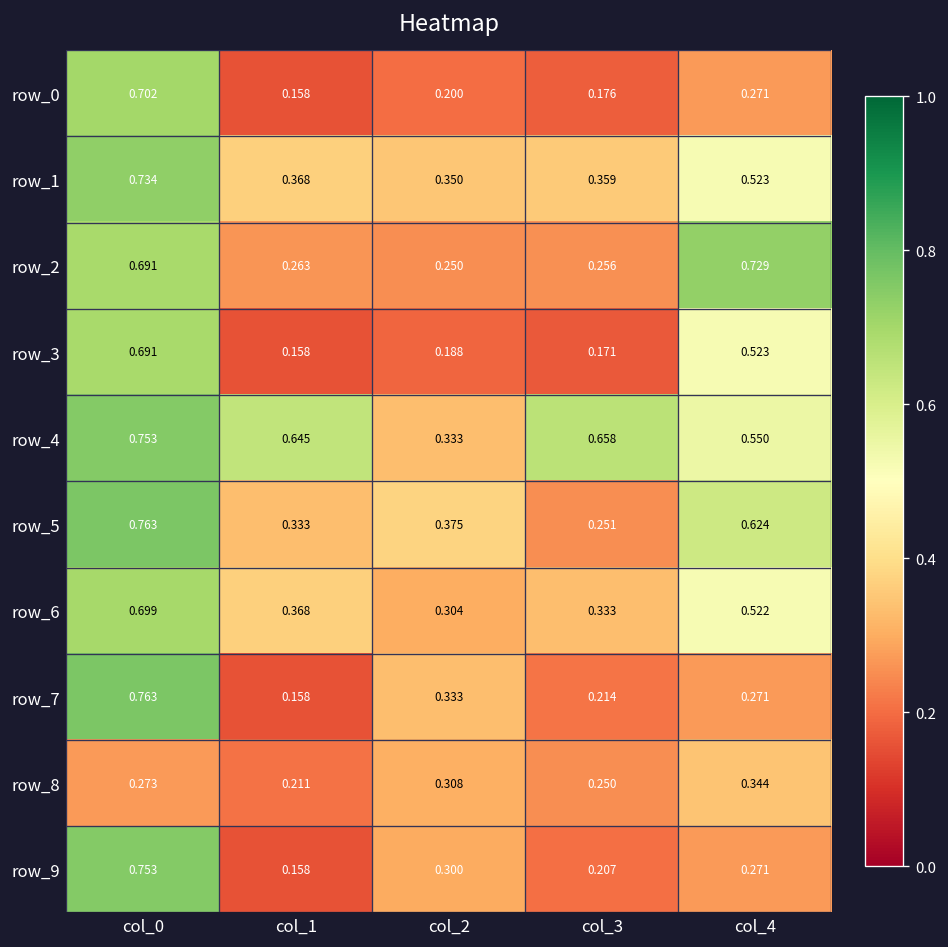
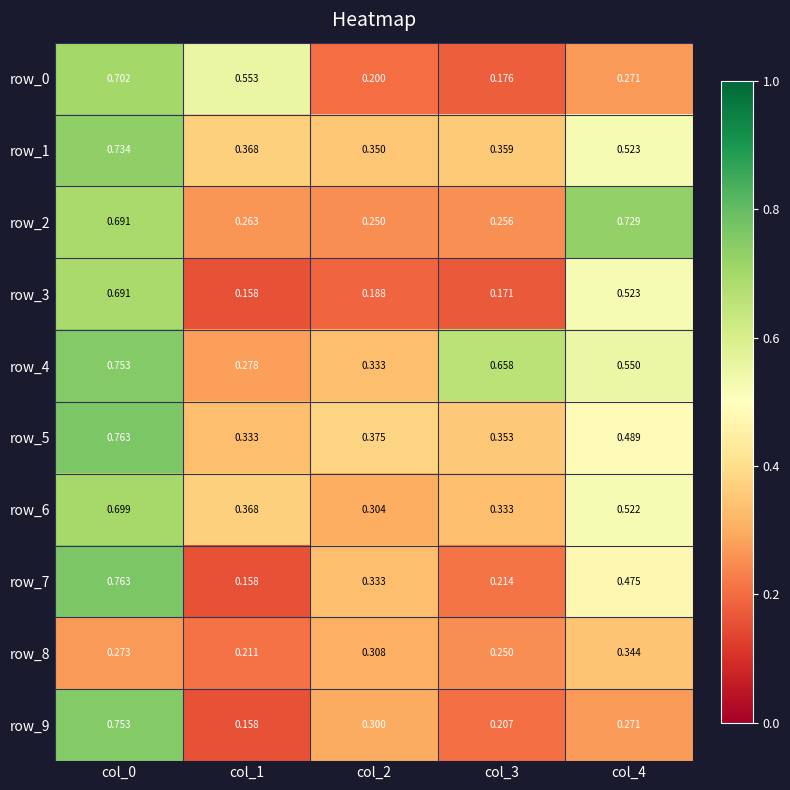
  {
    "row_0": {
      "col_0": 0.702,
-     "col_1": 0.158,
+     "col_1": 0.553,
      "col_2": 0.200,
      "col_3": 0.176,
      "col_4": 0.271
    },
    "row_1": {
      "col_0": 0.734,
      "col_1": 0.368,
      "col_2": 0.350,
      "col_3": 0.359,
      "col_4": 0.523
    },
    "row_2": {
      "col_0": 0.691,
      "col_1": 0.263,
      "col_2": 0.250,
      "col_3": 0.256,
      "col_4": 0.729
    },
    "row_3": {
      "col_0": 0.691,
      "col_1": 0.158,
      "col_2": 0.188,
      "col_3": 0.171,
      "col_4": 0.523
    },
    "row_4": {
      "col_0": 0.753,
-     "col_1": 0.645,
+     "col_1": 0.278,
      "col_2": 0.333,
      "col_3": 0.658,
      "col_4": 0.550
    },
    "row_5": {
      "col_0": 0.763,
      "col_1": 0.333,
      "col_2": 0.375,
-     "col_3": 0.251,
-     "col_4": 0.624
+     "col_3": 0.353,
+     "col_4": 0.489
    },
    "row_6": {
      "col_0": 0.699,
      "col_1": 0.368,
      "col_2": 0.304,
      "col_3": 0.333,
      "col_4": 0.522
    },
    "row_7": {
      "col_0": 0.763,
      "col_1": 0.158,
      "col_2": 0.333,
      "col_3": 0.214,
-     "col_4": 0.271
+     "col_4": 0.475
    },
    "row_8": {
      "col_0": 0.273,
      "col_1": 0.211,
      "col_2": 0.308,
      "col_3": 0.250,
      "col_4": 0.344
    },
    "row_9": {
      "col_0": 0.753,
      "col_1": 0.158,
      "col_2": 0.300,
      "col_3": 0.207,
      "col_4": 0.271
    }
  }
